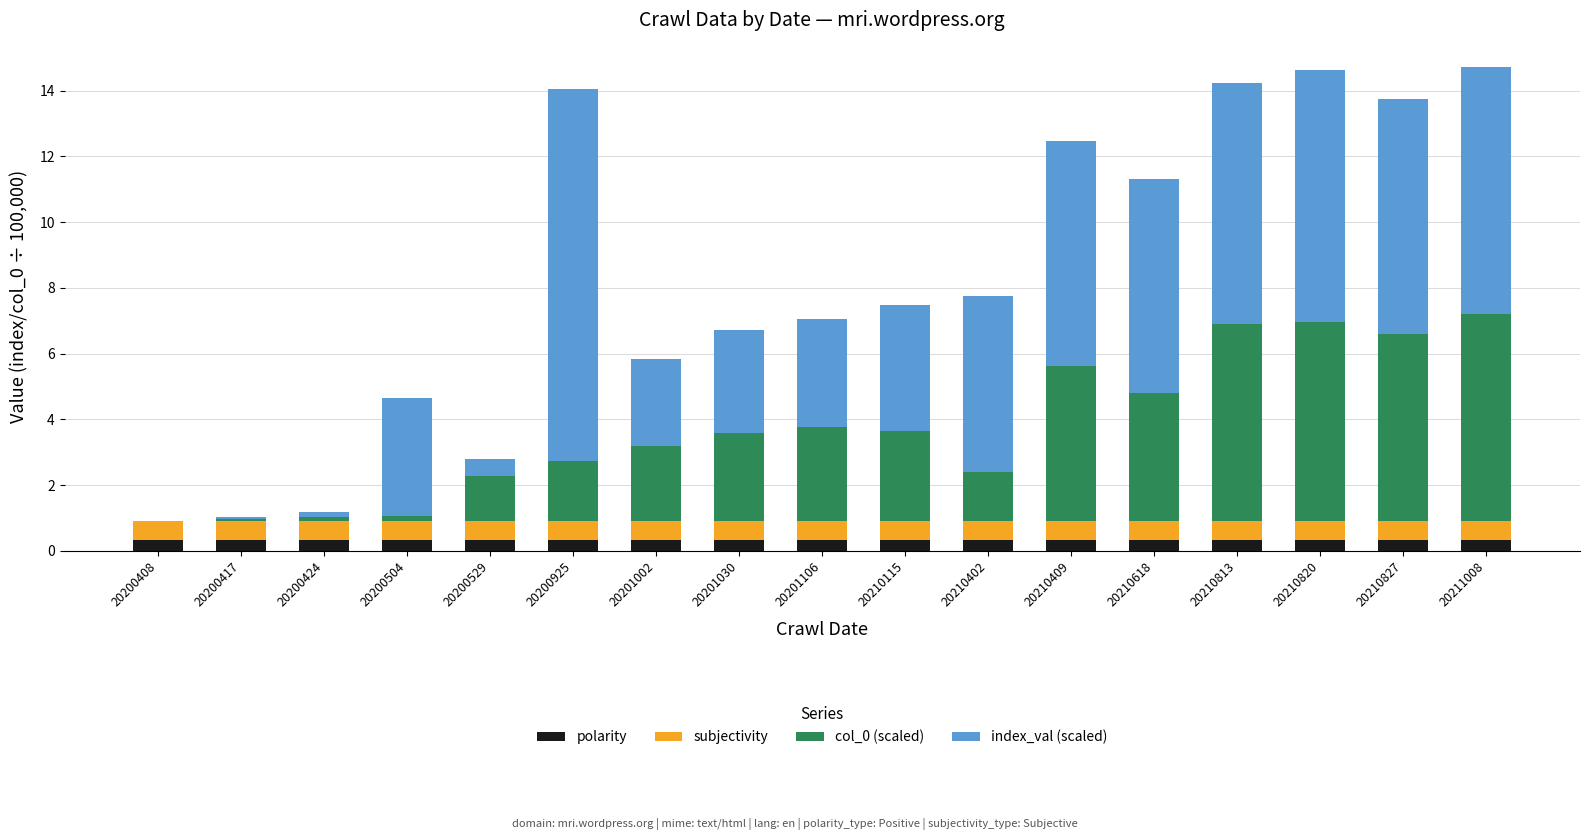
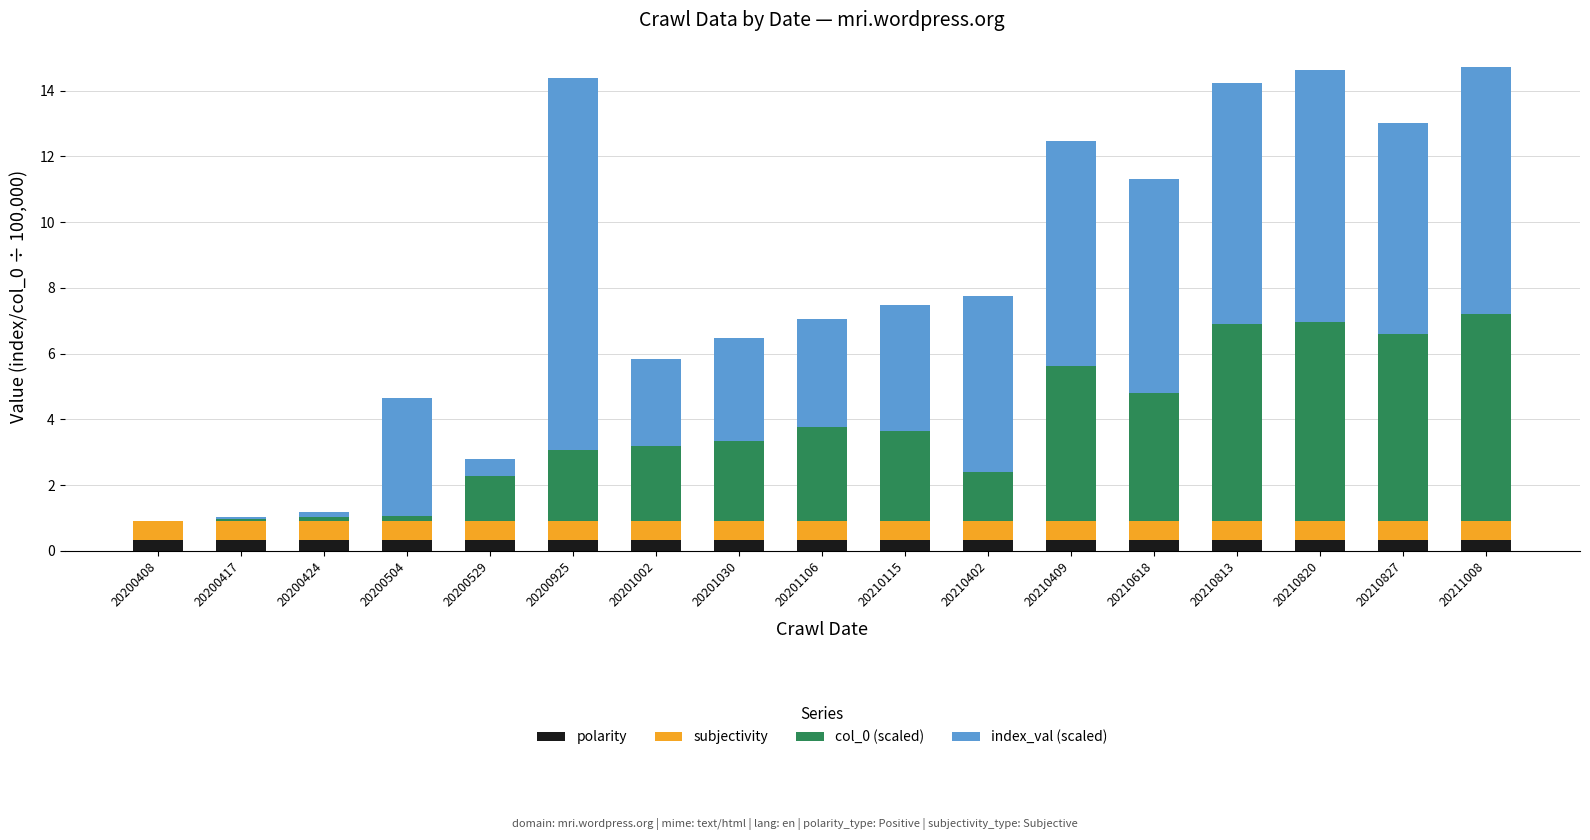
  {
    "polarity": {
      "20200408": 0.3,
      "20200417": 0.3,
      "20200424": 0.3,
      "20200504": 0.3,
      "20200529": 0.3,
      "20200925": 0.3,
      "20201002": 0.3,
      "20201030": 0.3,
      "20201106": 0.3,
      "20210115": 0.3,
      "20210402": 0.3,
      "20210409": 0.3,
      "20210618": 0.3,
      "20210813": 0.3,
      "20210820": 0.3,
      "20210827": 0.3,
      "20211008": 0.3
    },
    "subjectivity": {
      "20200408": 0.6,
      "20200417": 0.6,
      "20200424": 0.6,
      "20200504": 0.6,
      "20200529": 0.6,
      "20200925": 0.6,
      "20201002": 0.6,
      "20201030": 0.6,
      "20201106": 0.6,
      "20210115": 0.6,
      "20210402": 0.6,
      "20210409": 0.6,
      "20210618": 0.6,
      "20210813": 0.6,
      "20210820": 0.6,
      "20210827": 0.6,
      "20211008": 0.6
    },
    "col_0 (scaled)": {
      "20200424": 0.1,
      "20200504": 0.2,
      "20200529": 1.4,
-     "20200925": 1.8,
+     "20200925": 2.2,
      "20201002": 2.3,
-     "20201030": 2.7,
+     "20201030": 2.4,
      "20201106": 2.8,
      "20210115": 2.7,
      "20210402": 1.5,
      "20210409": 4.7,
      "20210618": 3.9,
      "20210813": 6.0,
      "20210820": 6.0,
      "20210827": 5.7,
      "20211008": 6.3
    },
    "index_val (scaled)": {
      "20200424": 0.1,
      "20200504": 3.6,
      "20200529": 0.5,
      "20200925": 11.3,
      "20201002": 2.6,
      "20201030": 3.1,
      "20201106": 3.3,
      "20210115": 3.8,
      "20210402": 5.4,
      "20210409": 6.8,
      "20210618": 6.5,
      "20210813": 7.3,
      "20210820": 7.7,
-     "20210827": 7.1,
+     "20210827": 6.4,
      "20211008": 7.5
    }
  }
